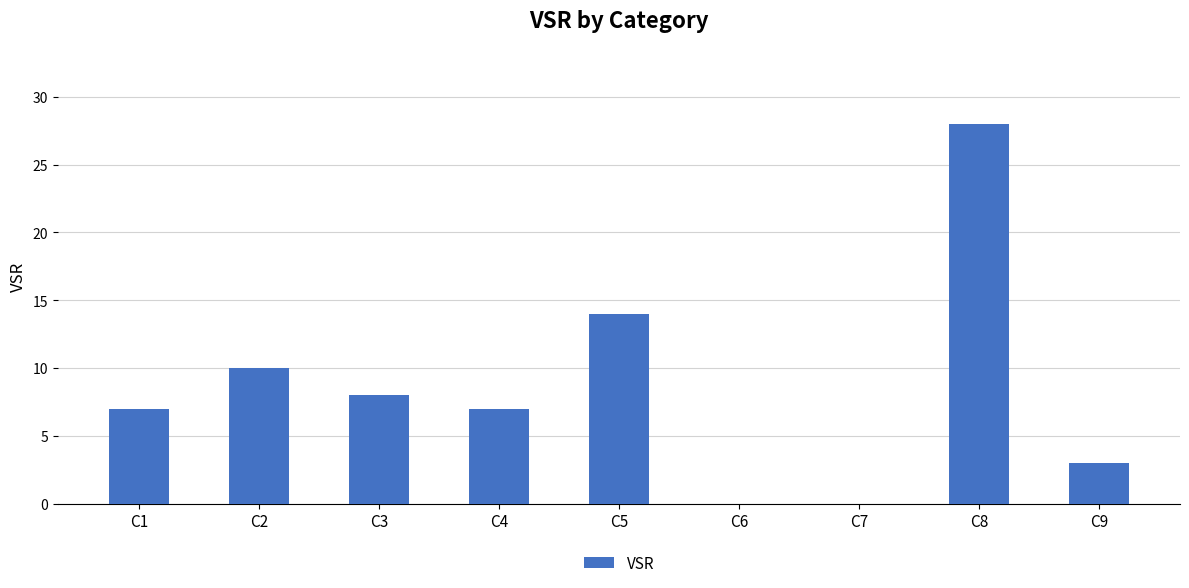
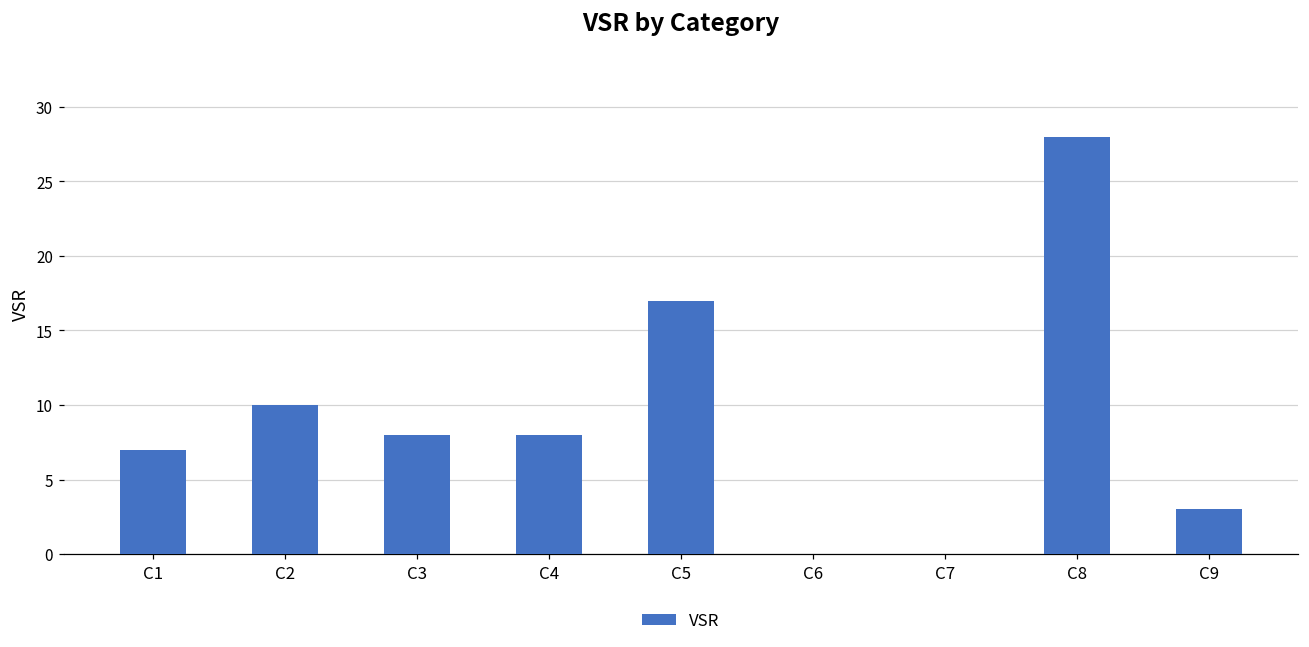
  {
    "C1": 7,
    "C2": 10,
    "C3": 8,
-   "C4": 7,
-   "C5": 14,
+   "C4": 8,
+   "C5": 17,
    "C6": 0,
    "C7": 0,
    "C8": 28,
    "C9": 3
  }
